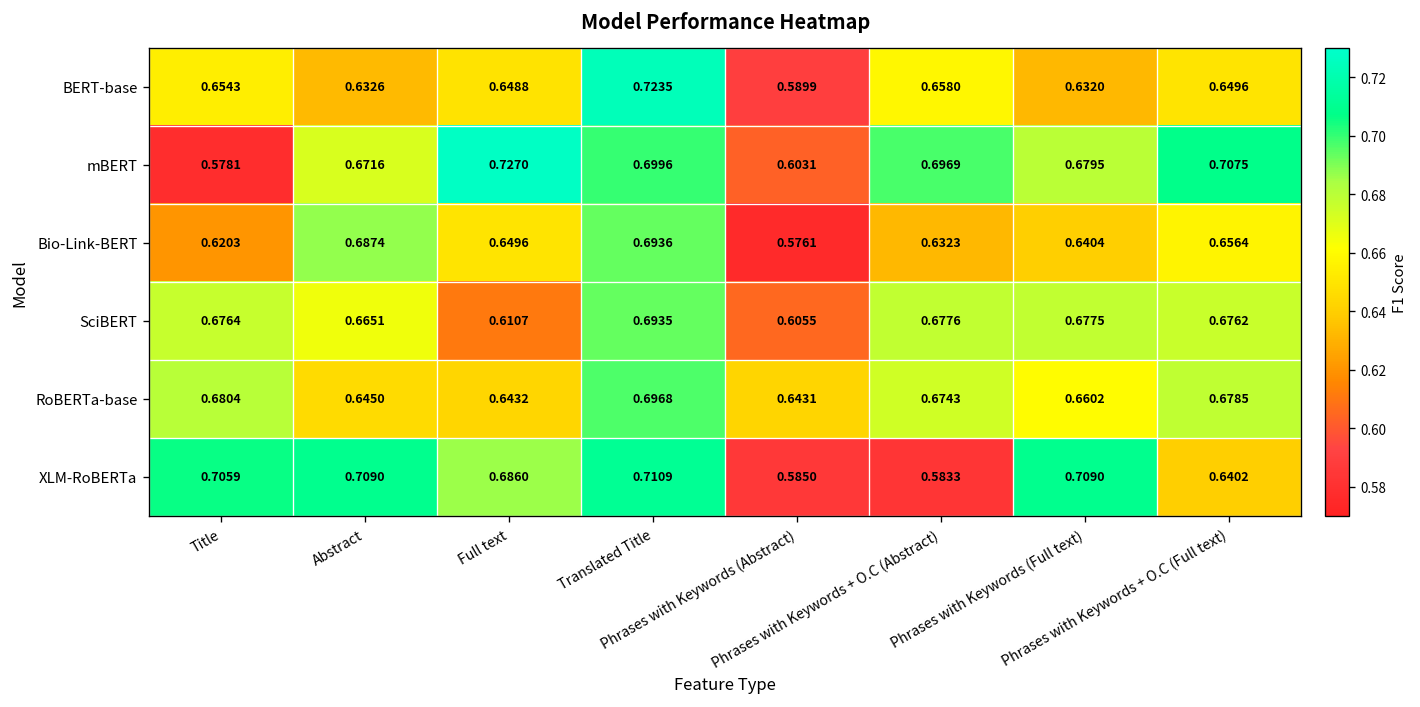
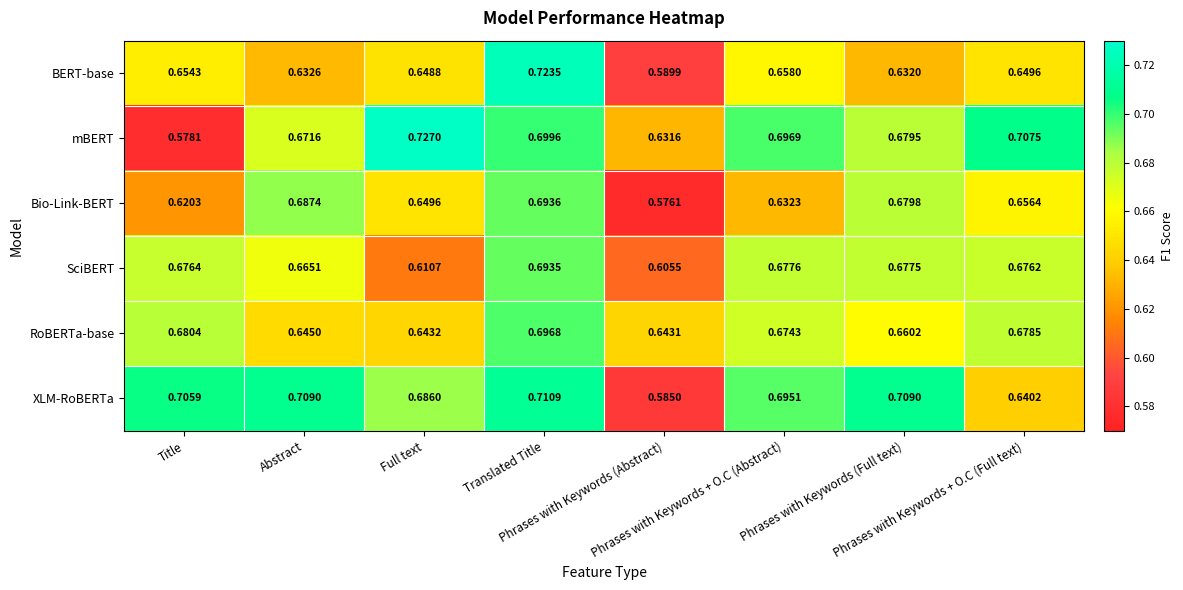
  {
    "BERT-base": {
      "Title": 0.6543,
      "Abstract": 0.6326,
      "Full text": 0.6488,
      "Translated Title": 0.7235,
      "Phrases with Keywords (Abstract)": 0.5899,
      "Phrases with Keywords + O.C (Abstract)": 0.6580,
      "Phrases with Keywords (Full text)": 0.6320,
      "Phrases with Keywords + O.C (Full text)": 0.6496
    },
    "mBERT": {
      "Title": 0.5781,
      "Abstract": 0.6716,
      "Full text": 0.7270,
      "Translated Title": 0.6996,
-     "Phrases with Keywords (Abstract)": 0.6031,
+     "Phrases with Keywords (Abstract)": 0.6316,
      "Phrases with Keywords + O.C (Abstract)": 0.6969,
      "Phrases with Keywords (Full text)": 0.6795,
      "Phrases with Keywords + O.C (Full text)": 0.7075
    },
    "Bio-Link-BERT": {
      "Title": 0.6203,
      "Abstract": 0.6874,
      "Full text": 0.6496,
      "Translated Title": 0.6936,
      "Phrases with Keywords (Abstract)": 0.5761,
      "Phrases with Keywords + O.C (Abstract)": 0.6323,
-     "Phrases with Keywords (Full text)": 0.6404,
+     "Phrases with Keywords (Full text)": 0.6798,
      "Phrases with Keywords + O.C (Full text)": 0.6564
    },
    "SciBERT": {
      "Title": 0.6764,
      "Abstract": 0.6651,
      "Full text": 0.6107,
      "Translated Title": 0.6935,
      "Phrases with Keywords (Abstract)": 0.6055,
      "Phrases with Keywords + O.C (Abstract)": 0.6776,
      "Phrases with Keywords (Full text)": 0.6775,
      "Phrases with Keywords + O.C (Full text)": 0.6762
    },
    "RoBERTa-base": {
      "Title": 0.6804,
      "Abstract": 0.6450,
      "Full text": 0.6432,
      "Translated Title": 0.6968,
      "Phrases with Keywords (Abstract)": 0.6431,
      "Phrases with Keywords + O.C (Abstract)": 0.6743,
      "Phrases with Keywords (Full text)": 0.6602,
      "Phrases with Keywords + O.C (Full text)": 0.6785
    },
    "XLM-RoBERTa": {
      "Title": 0.7059,
      "Abstract": 0.7090,
      "Full text": 0.6860,
      "Translated Title": 0.7109,
      "Phrases with Keywords (Abstract)": 0.5850,
-     "Phrases with Keywords + O.C (Abstract)": 0.5833,
+     "Phrases with Keywords + O.C (Abstract)": 0.6951,
      "Phrases with Keywords (Full text)": 0.7090,
      "Phrases with Keywords + O.C (Full text)": 0.6402
    }
  }
